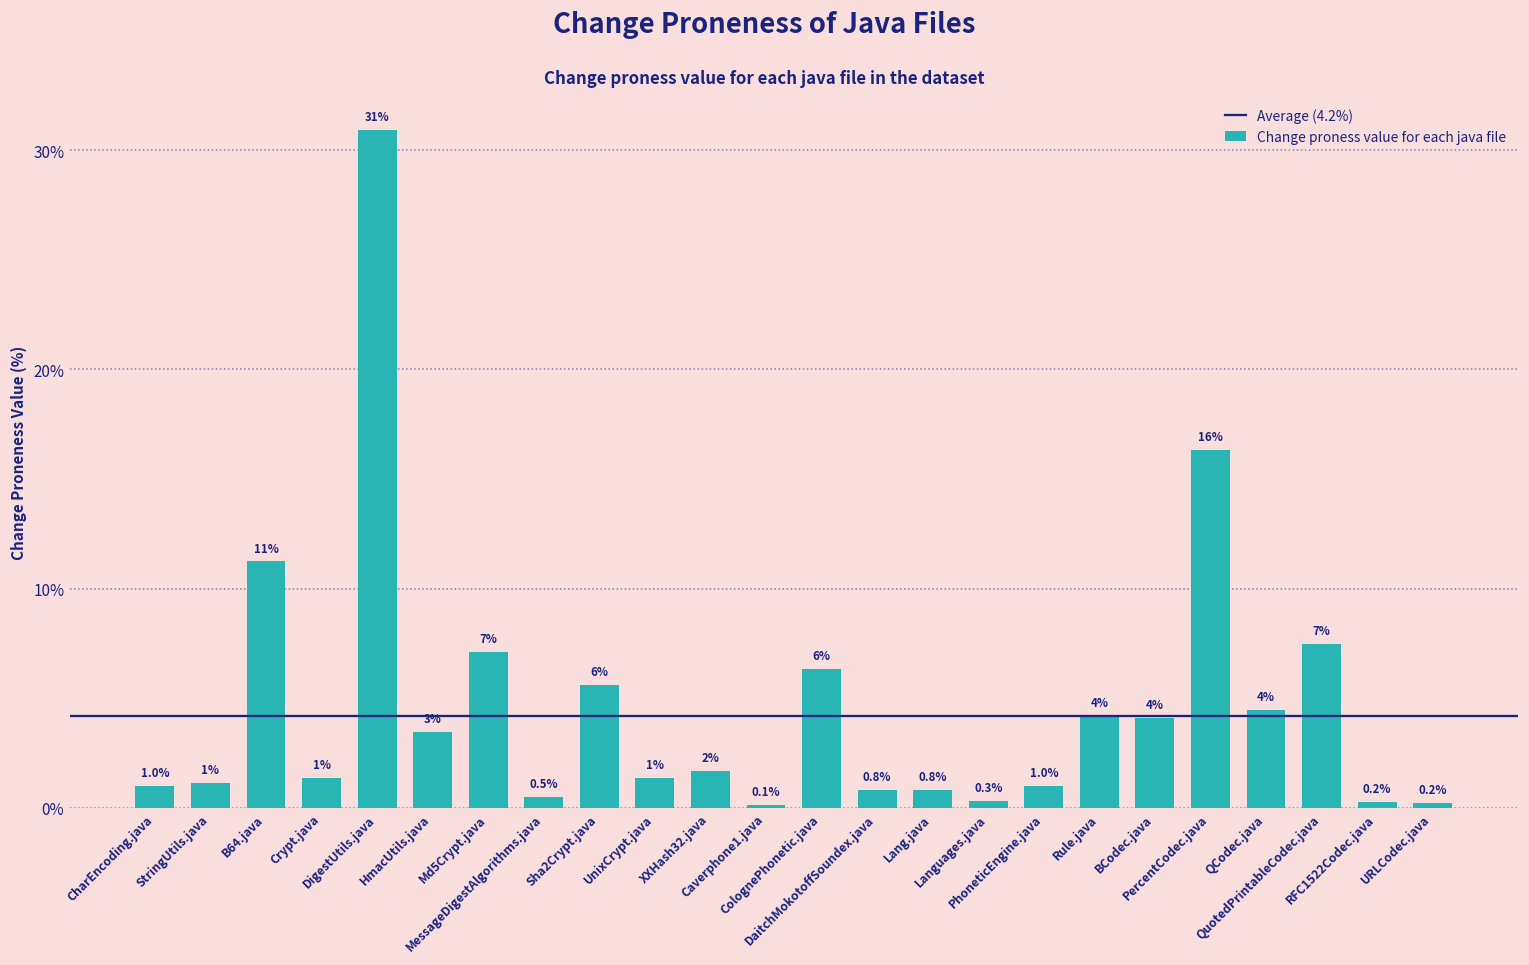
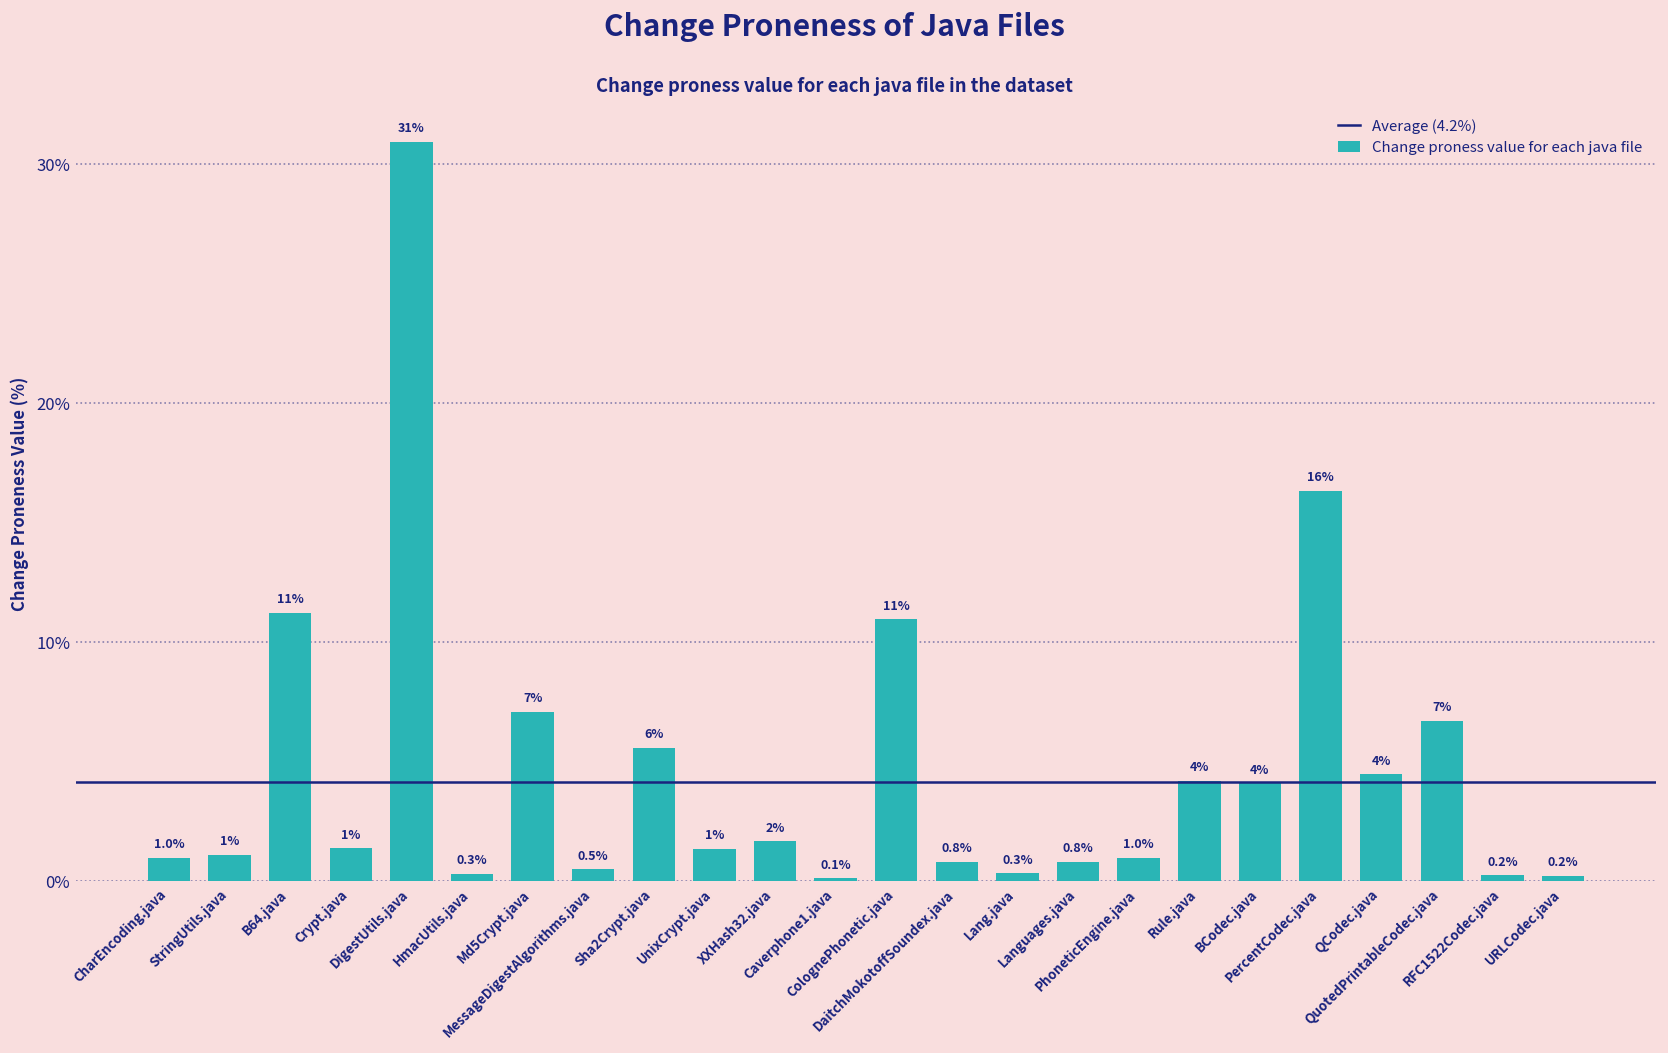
  {
    "CharEncoding.java": "1.0%",
    "StringUtils.java": "1%",
    "B64.java": "11%",
    "Crypt.java": "1%",
    "DigestUtils.java": "31%",
-   "HmacUtils.java": "3%",
+   "HmacUtils.java": "0.3%",
    "Md5Crypt.java": "7%",
    "MessageDigestAlgorithms.java": "0.5%",
    "Sha2Crypt.java": "6%",
    "UnixCrypt.java": "1%",
    "XXHash32.java": "2%",
    "Caverphone1.java": "0.1%",
-   "ColognePhonetic.java": "6%",
+   "ColognePhonetic.java": "11%",
    "DaitchMokotoffSoundex.java": "0.8%",
-   "Lang.java": "0.8%",
-   "Languages.java": "0.3%",
+   "Lang.java": "0.3%",
+   "Languages.java": "0.8%",
    "PhoneticEngine.java": "1.0%",
    "Rule.java": "4%",
    "BCodec.java": "4%",
    "PercentCodec.java": "16%",
    "QCodec.java": "4%",
-   "QuotedPrintableCodec.java": "7.5%",
+   "QuotedPrintableCodec.java": "6.7%",
    "RFC1522Codec.java": "0.2%",
    "URLCodec.java": "0.2%"
  }
